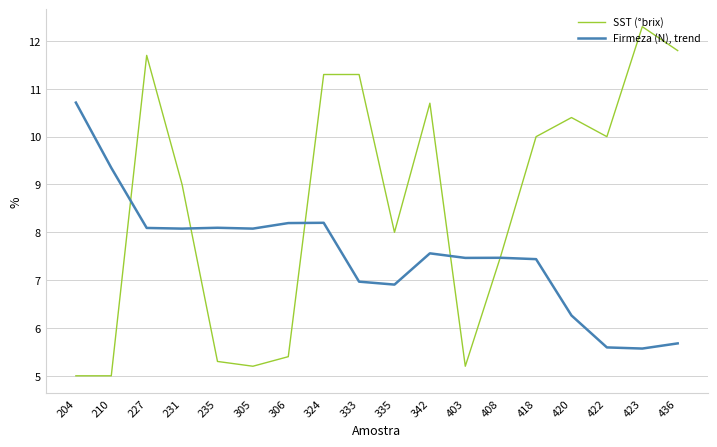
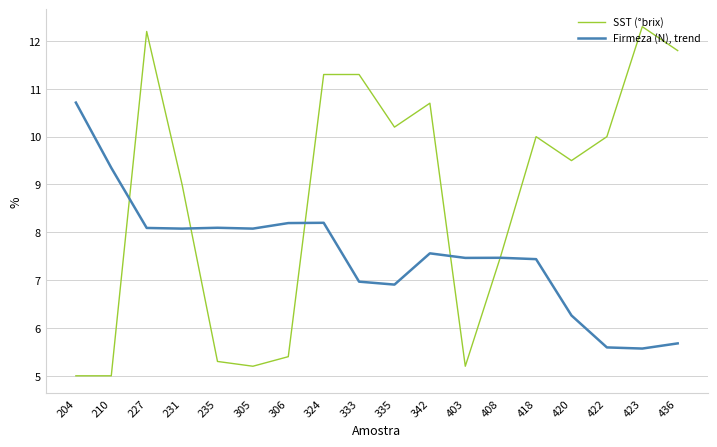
  {
    "SST (°brix)": {
      "204": 5.0,
      "210": 5.0,
-     "227": 11.7,
+     "227": 12.2,
      "231": 9.0,
      "235": 5.3,
      "305": 5.2,
      "306": 5.4,
      "324": 11.3,
      "333": 11.3,
-     "335": 8.0,
+     "335": 10.2,
      "342": 10.7,
      "403": 5.2,
      "418": 10.0,
-     "420": 10.4,
+     "420": 9.5,
      "422": 10.0,
      "423": 12.3,
      "436": 11.8
    },
    "Firmeza (N), trend": {
      "204": 10.7,
      "210": 9.3,
      "227": 8.1,
      "231": 8.1,
      "235": 8.1,
      "305": 8.1,
      "306": 8.2,
      "324": 8.2,
      "333": 7.0,
      "335": 6.9,
      "342": 7.6,
      "403": 7.5,
      "418": 7.4,
      "420": 6.3,
      "422": 5.6,
      "423": 5.6,
      "436": 5.7
    }
  }
